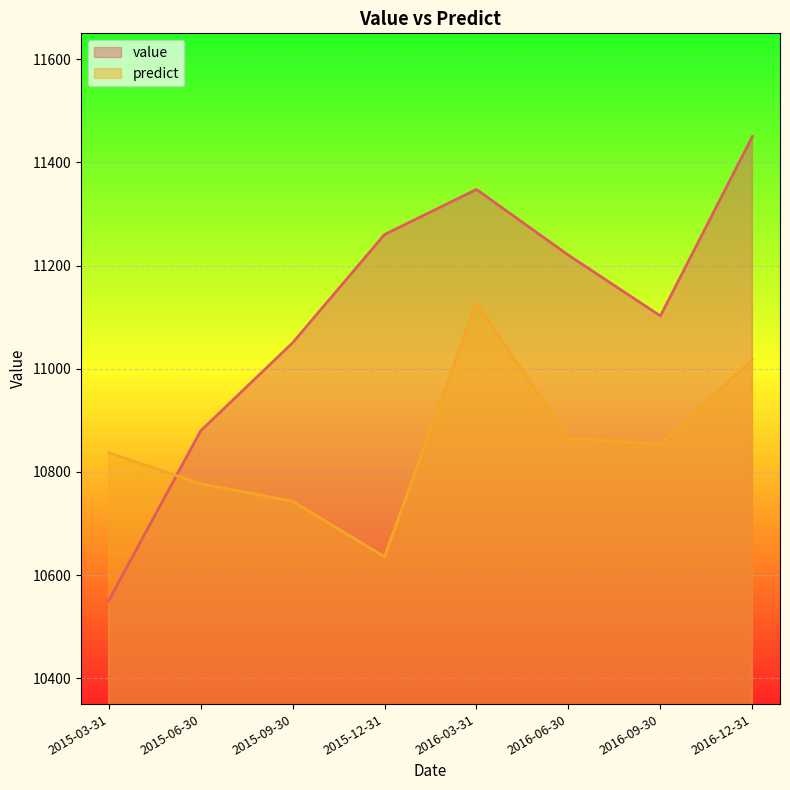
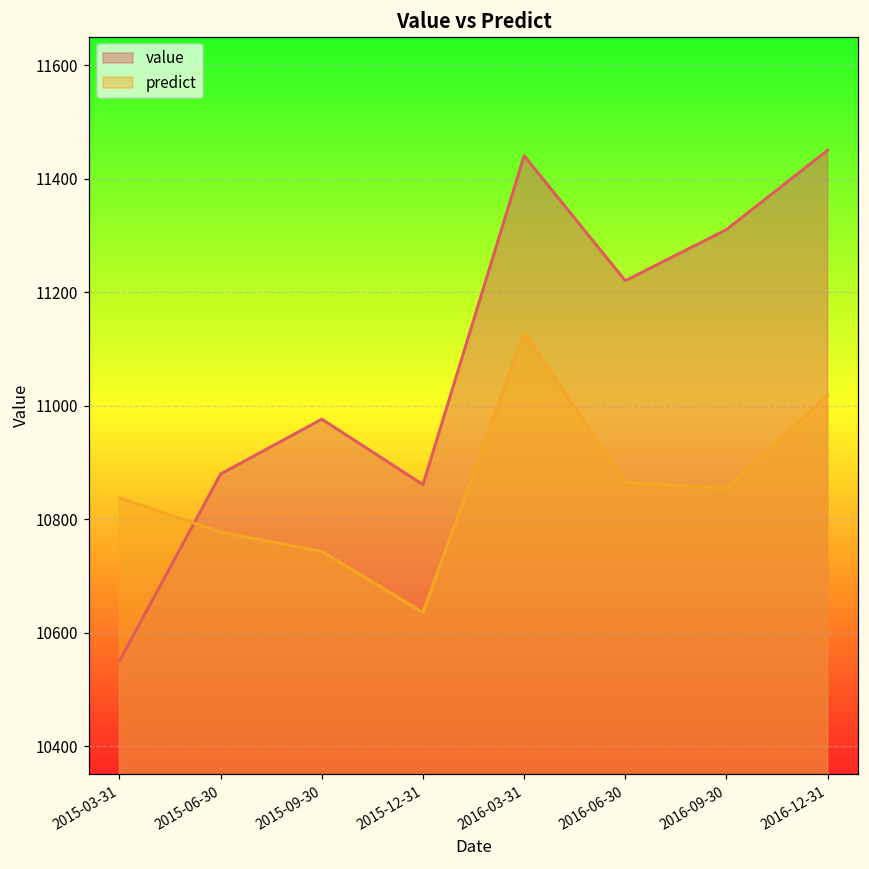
  {
    "value": {
      "2015-03-31": 10550,
      "2015-06-30": 10880,
-     "2015-09-30": 11050,
-     "2015-12-31": 11260,
-     "2016-03-31": 11350,
+     "2015-09-30": 10980,
+     "2015-12-31": 10860,
+     "2016-03-31": 11440,
      "2016-06-30": 11220,
-     "2016-09-30": 11100,
+     "2016-09-30": 11310,
      "2016-12-31": 11450
    },
    "predict": {
      "2015-03-31": 10840,
      "2015-06-30": 10780,
      "2015-09-30": 10740,
      "2015-12-31": 10640,
      "2016-03-31": 11130,
      "2016-06-30": 10870,
      "2016-09-30": 10850,
      "2016-12-31": 11020
    }
  }
